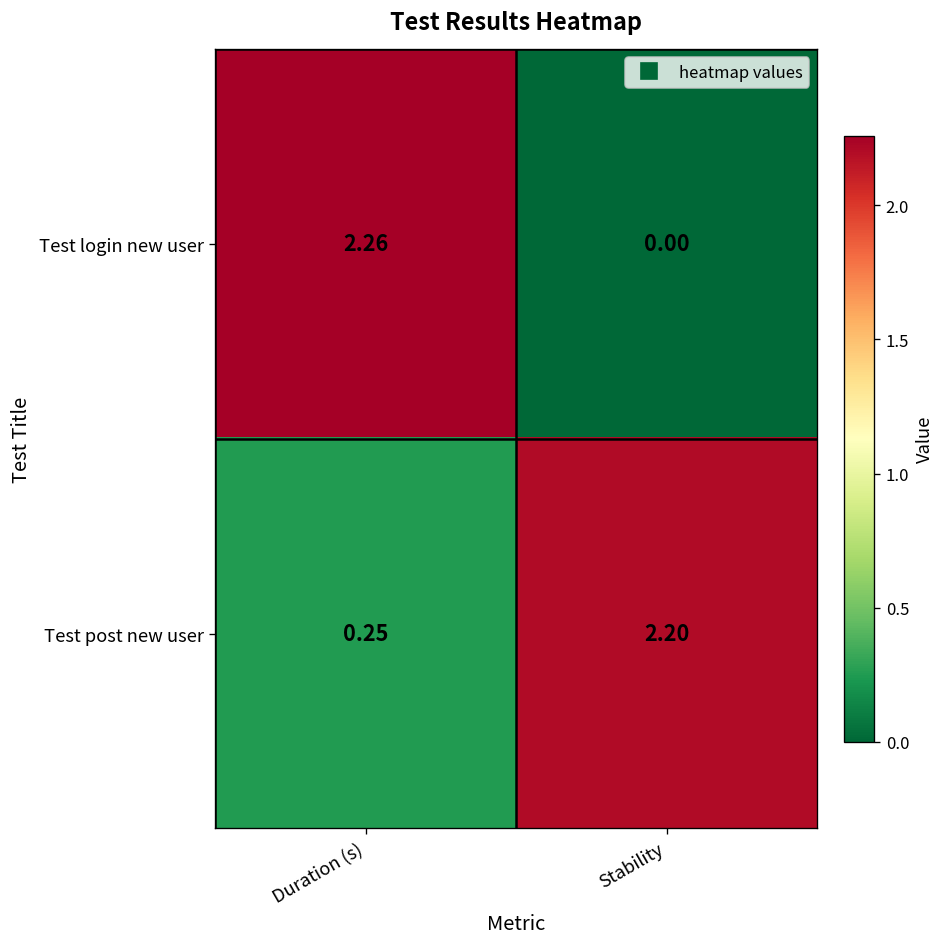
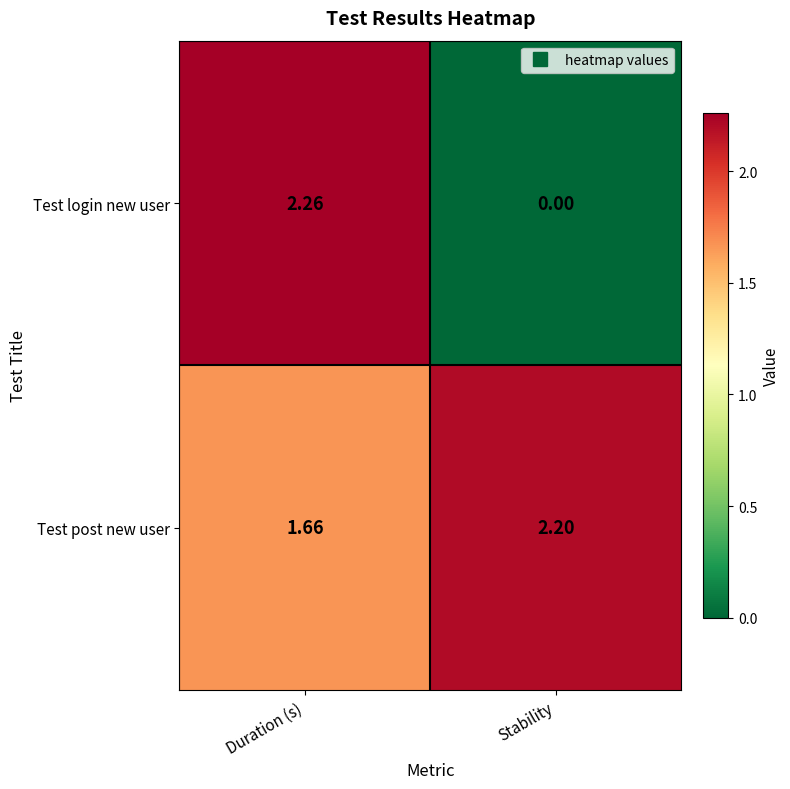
  {
    "Test login new user": {
      "Duration (s)": 2.26,
      "Stability": 0.00
    },
    "Test post new user": {
-     "Duration (s)": 0.25,
+     "Duration (s)": 1.66,
      "Stability": 2.20
    }
  }
